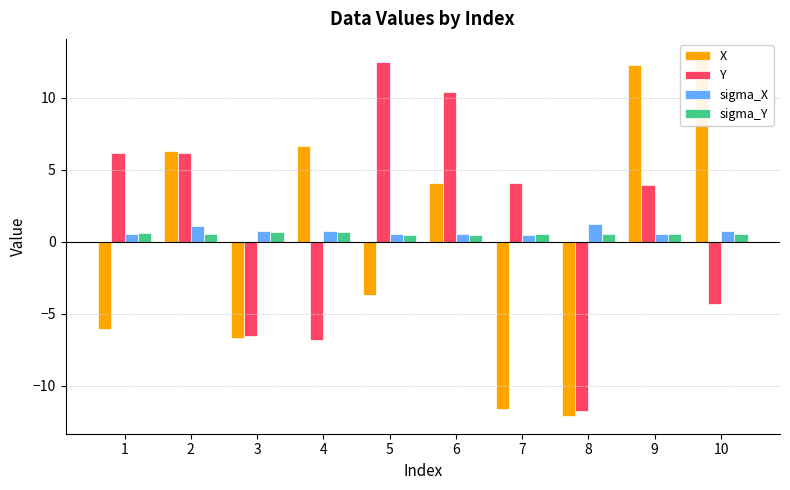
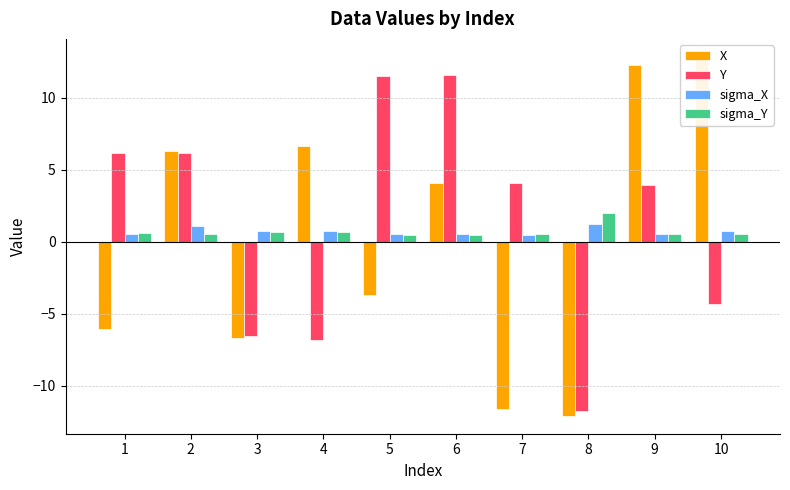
  {
    "X": {
      "1": -6.1,
      "2": 6.3,
      "3": -6.7,
      "4": 6.6,
      "5": -3.7,
      "6": 4.0,
      "7": -11.6,
      "8": -12.1,
      "9": 12.3
    },
    "Y": {
      "1": 6.2,
      "2": 6.1,
      "3": -6.5,
      "4": -6.8,
-     "5": 12.5,
-     "6": 10.4,
+     "5": 11.5,
+     "6": 11.5,
      "7": 4.1,
      "8": -11.8,
      "9": 3.9,
      "10": -4.3
    },
    "sigma_X": {
      "1": 0.6,
      "2": 1.1,
      "3": 0.7,
      "4": 0.7,
      "5": 0.5,
      "6": 0.5,
      "7": 0.5,
      "8": 1.2,
      "9": 0.6,
      "10": 0.7
    },
    "sigma_Y": {
      "1": 0.6,
      "2": 0.6,
      "3": 0.7,
      "4": 0.7,
      "5": 0.5,
      "6": 0.5,
      "7": 0.5,
-     "8": 0.5,
+     "8": 2.0,
      "9": 0.5,
      "10": 0.5
    }
  }
